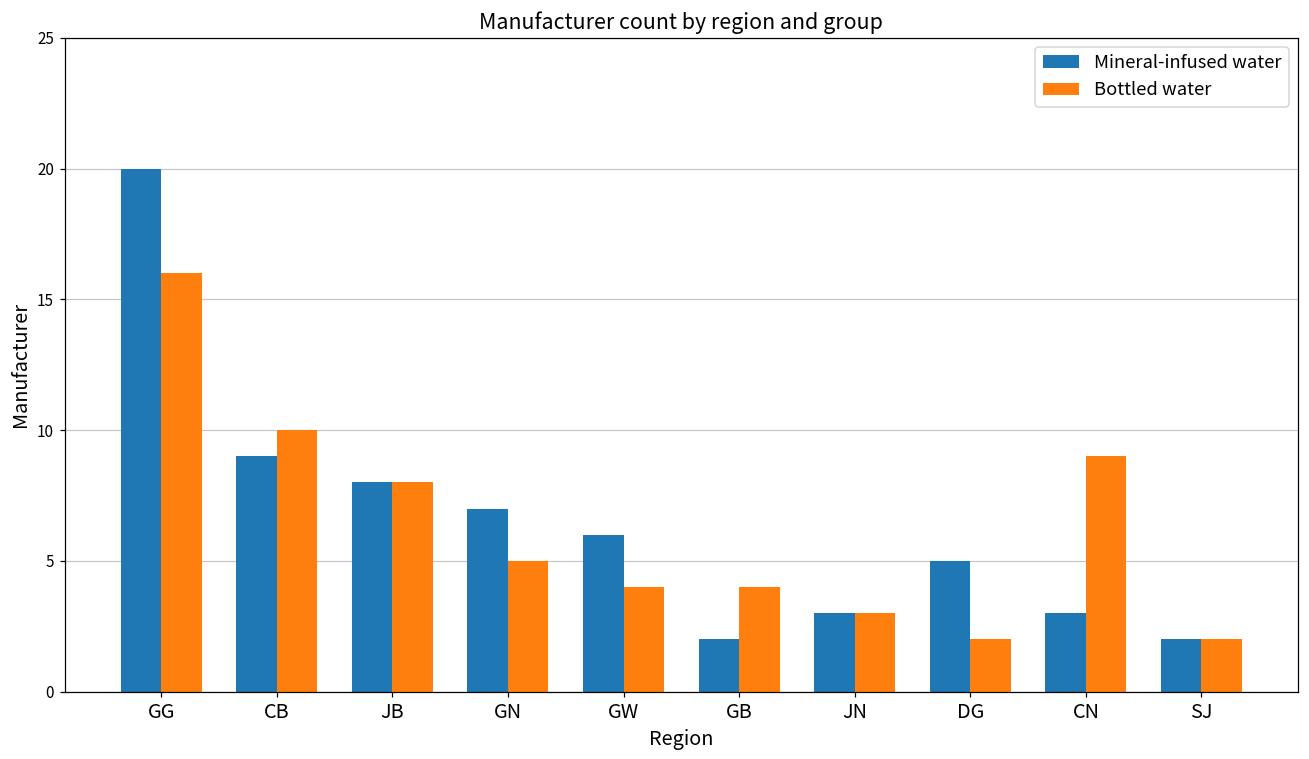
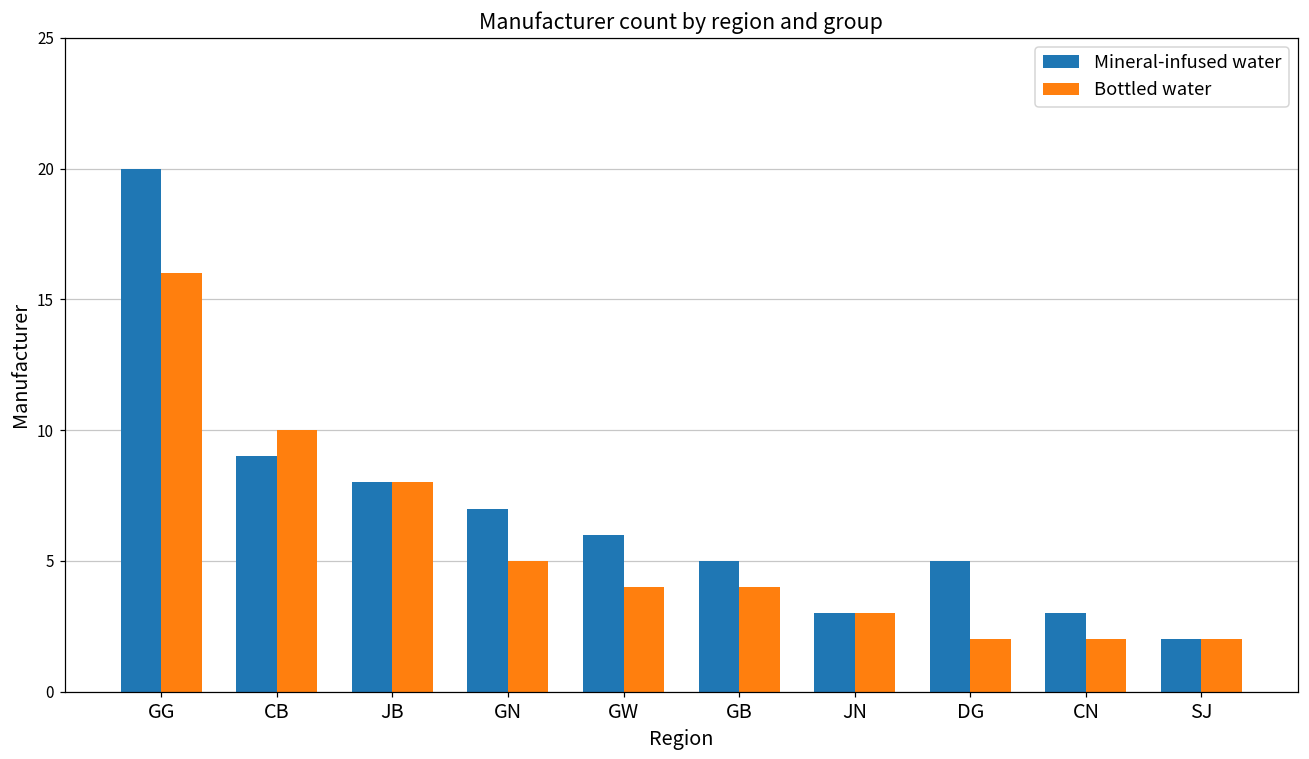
  {
    "Mineral-infused water": {
      "GG": 20,
      "CB": 9,
      "JB": 8,
      "GN": 7,
      "GW": 6,
-     "GB": 2,
+     "GB": 5,
      "JN": 3,
      "DG": 5,
      "CN": 3,
      "SJ": 2
    },
    "Bottled water": {
      "GG": 16,
      "CB": 10,
      "JB": 8,
      "GN": 5,
      "GW": 4,
      "GB": 4,
      "JN": 3,
      "DG": 2,
-     "CN": 9,
+     "CN": 2,
      "SJ": 2
    }
  }
